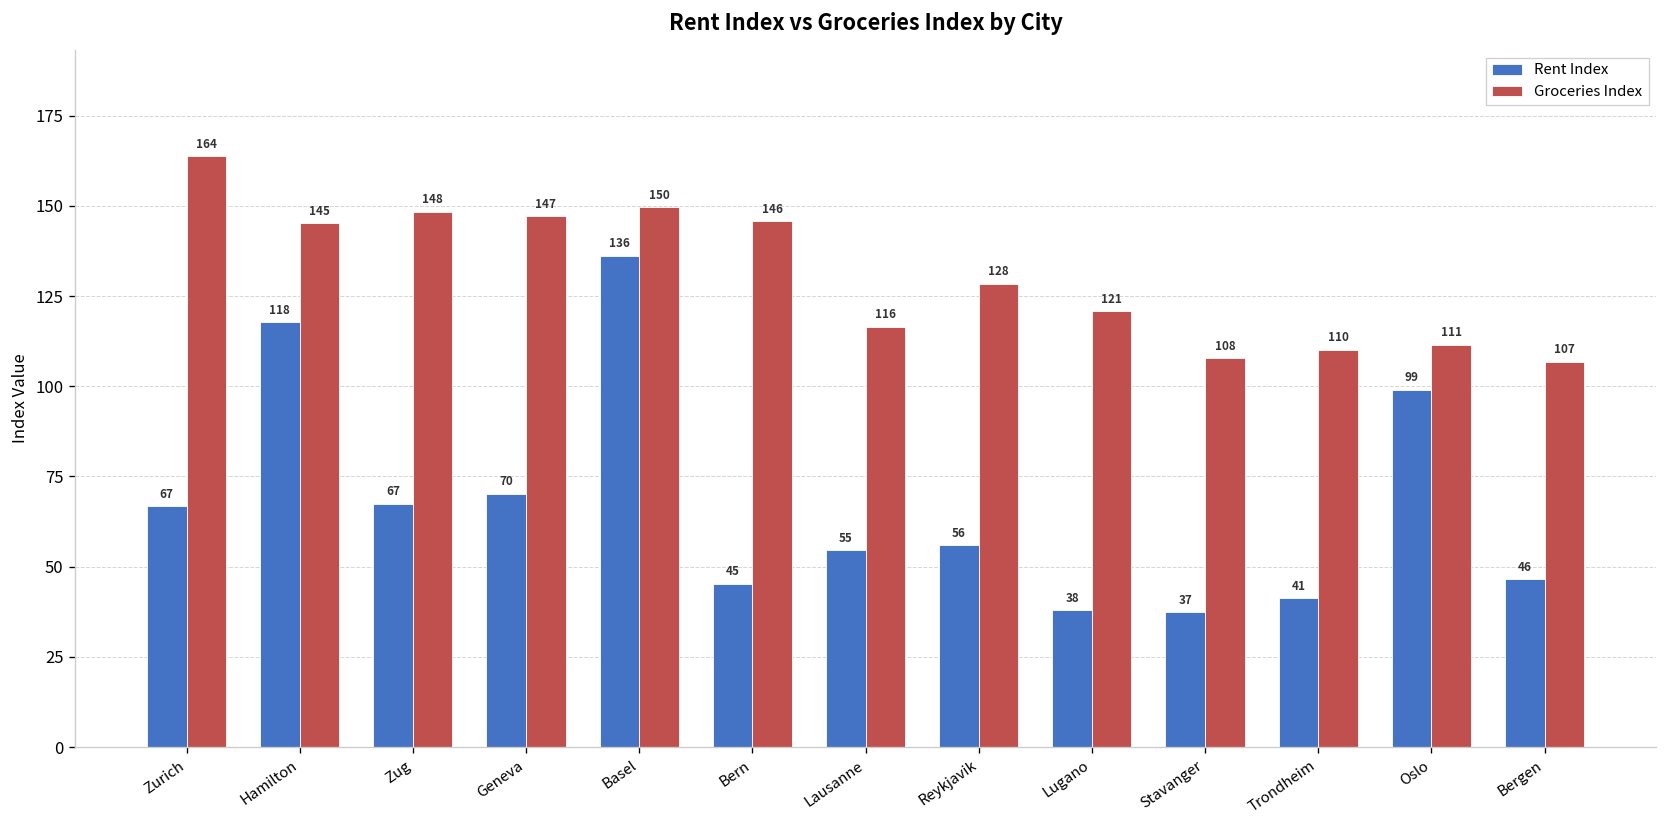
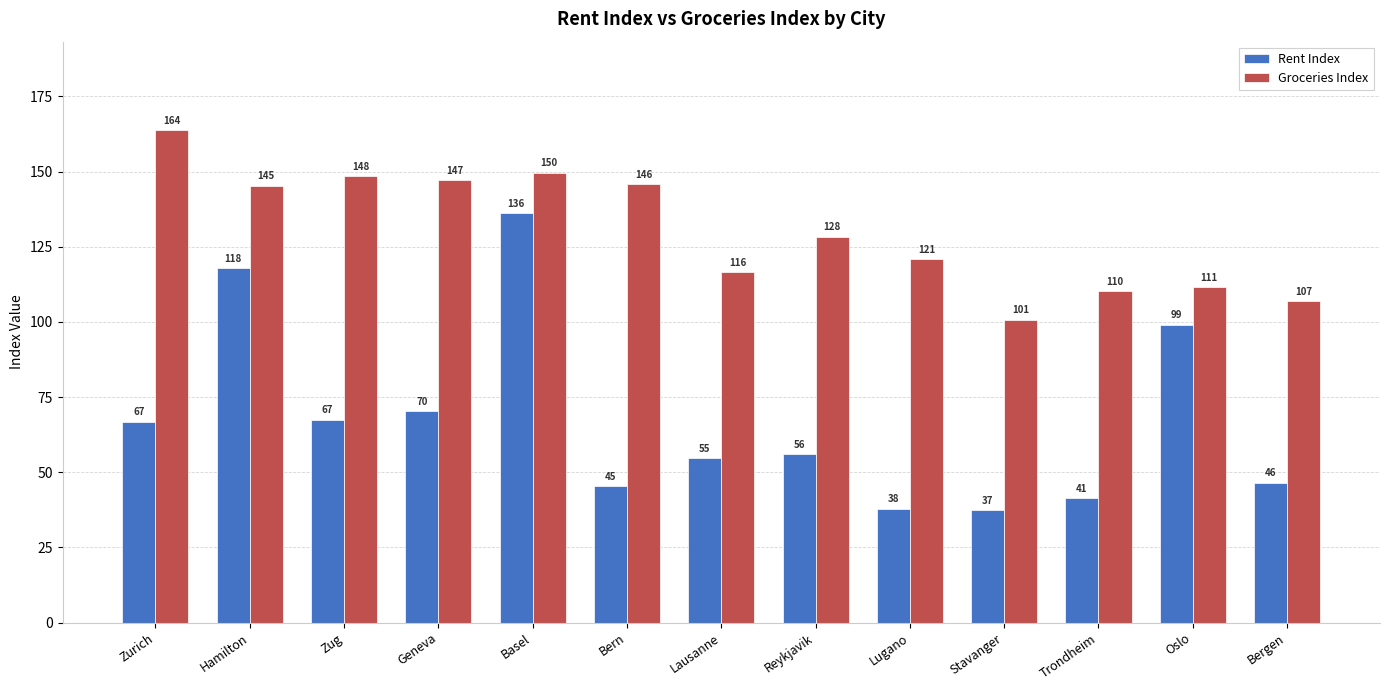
  {
    "Rent Index": {
      "Zurich": 67,
      "Hamilton": 118,
      "Zug": 67,
      "Geneva": 70,
      "Basel": 136,
      "Bern": 45,
      "Lausanne": 55,
      "Reykjavik": 56,
      "Lugano": 38,
      "Stavanger": 37,
      "Trondheim": 41,
      "Oslo": 99,
      "Bergen": 46
    },
    "Groceries Index": {
      "Zurich": 164,
      "Hamilton": 145,
      "Zug": 148,
      "Geneva": 147,
      "Basel": 150,
      "Bern": 146,
      "Lausanne": 116,
      "Reykjavik": 128,
      "Lugano": 121,
-     "Stavanger": 108,
+     "Stavanger": 101,
      "Trondheim": 110,
      "Oslo": 111,
      "Bergen": 107
    }
  }
